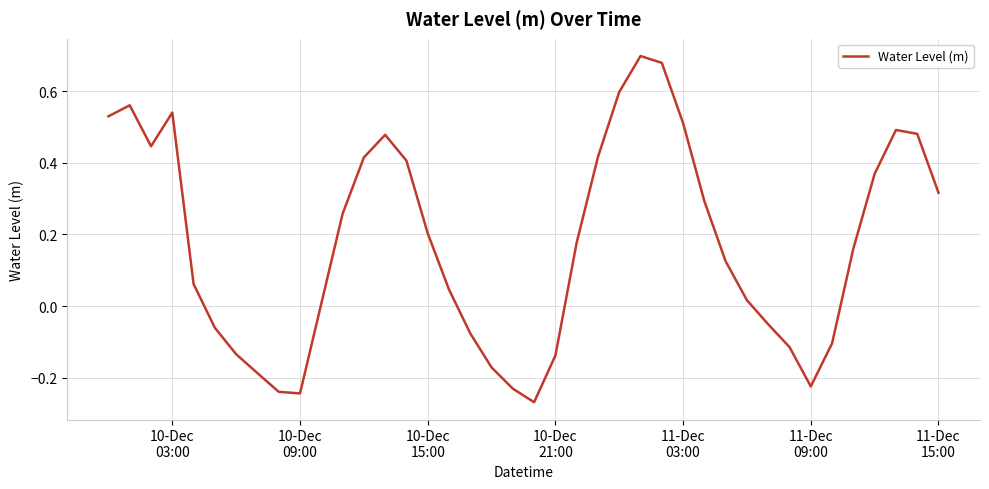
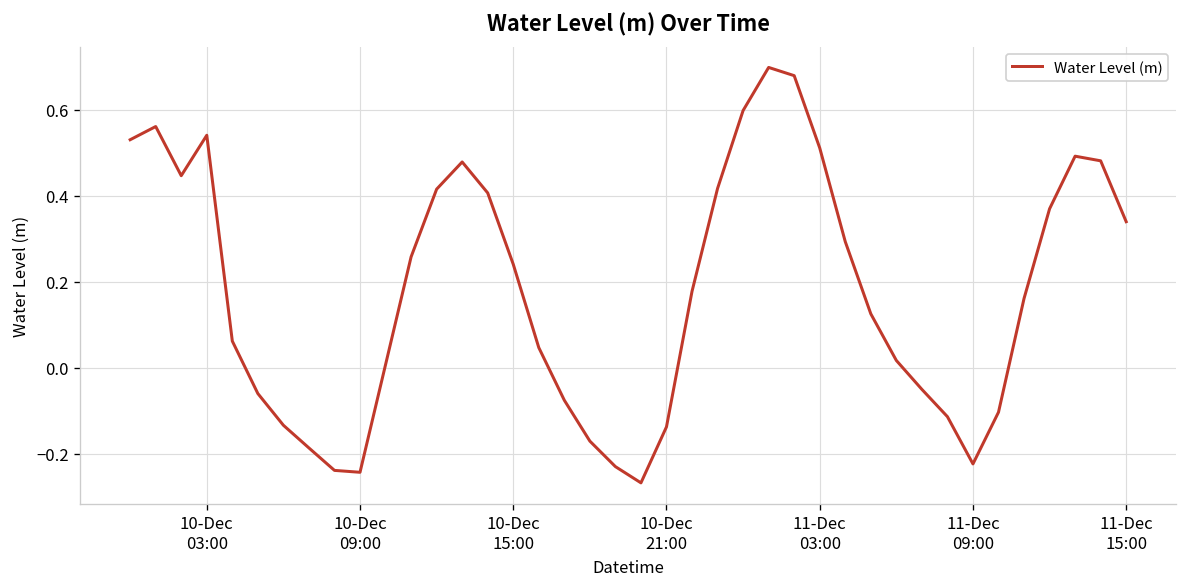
  {
    "10-Dec 03:00": 0.54,
    "10-Dec 09:00": -0.24,
-   "10-Dec 15:00": 0.20,
+   "10-Dec 15:00": 0.24,
    "10-Dec 21:00": -0.14,
    "11-Dec 03:00": 0.51,
    "11-Dec 09:00": -0.22,
-   "11-Dec 15:00": 0.32
+   "11-Dec 15:00": 0.34
  }
